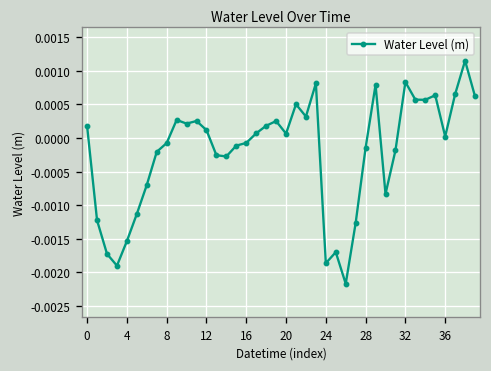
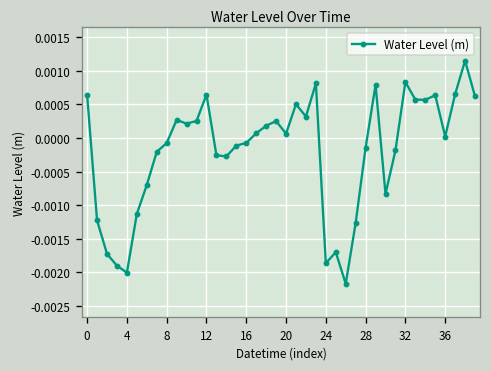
  {
-   "0": 0.0002,
-   "4": -0.0015,
+   "0": 0.0006,
+   "4": -0.0020,
    "8": -0.0001,
-   "12": 0.0001,
+   "12": 0.0006,
    "16": -0.0001,
    "20": 0.0001,
    "24": -0.0019,
    "28": -0.0001,
    "32": 0.0008,
    "36": 0.0000
  }
